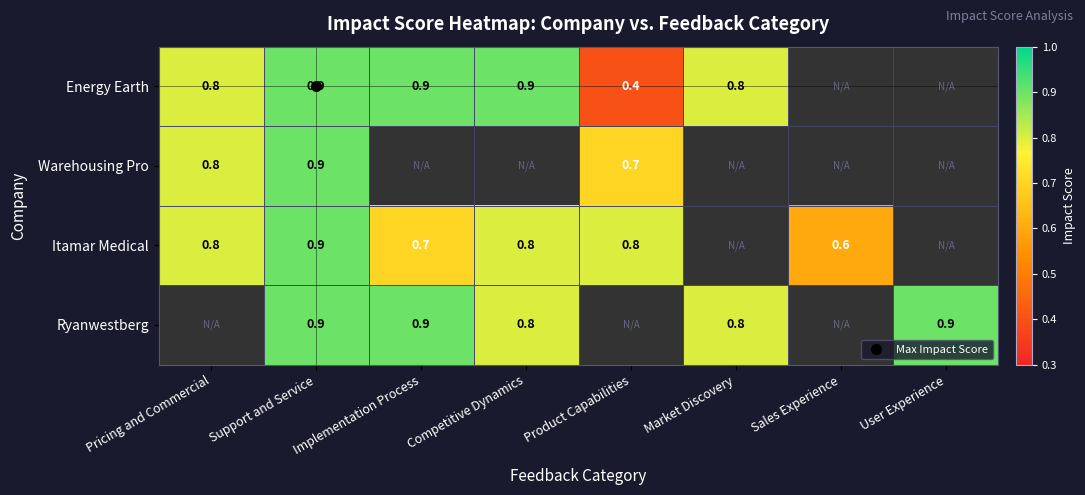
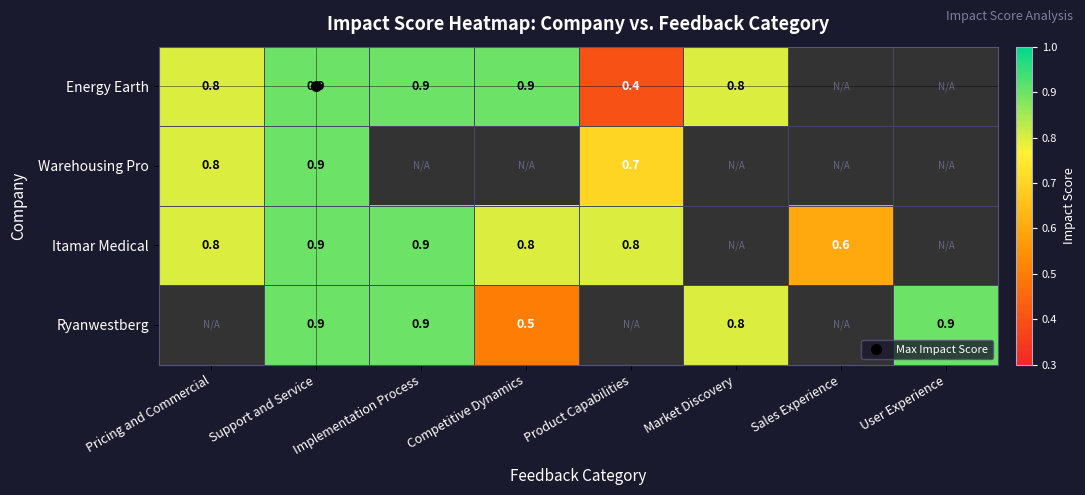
  {
    "Energy Earth": {
      "Pricing and Commercial": 0.8,
      "Implementation Process": 0.9,
      "Competitive Dynamics": 0.9,
      "Product Capabilities": 0.4,
      "Market Discovery": 0.8
    },
    "Warehousing Pro": {
      "Pricing and Commercial": 0.8,
      "Support and Service": 0.9,
      "Product Capabilities": 0.7
    },
    "Itamar Medical": {
      "Pricing and Commercial": 0.8,
      "Support and Service": 0.9,
-     "Implementation Process": 0.7,
+     "Implementation Process": 0.9,
      "Competitive Dynamics": 0.8,
      "Product Capabilities": 0.8,
      "Sales Experience": 0.6
    },
    "Ryanwestberg": {
      "Support and Service": 0.9,
      "Implementation Process": 0.9,
-     "Competitive Dynamics": 0.8,
+     "Competitive Dynamics": 0.5,
      "Market Discovery": 0.8,
      "User Experience": 0.9
    }
  }
